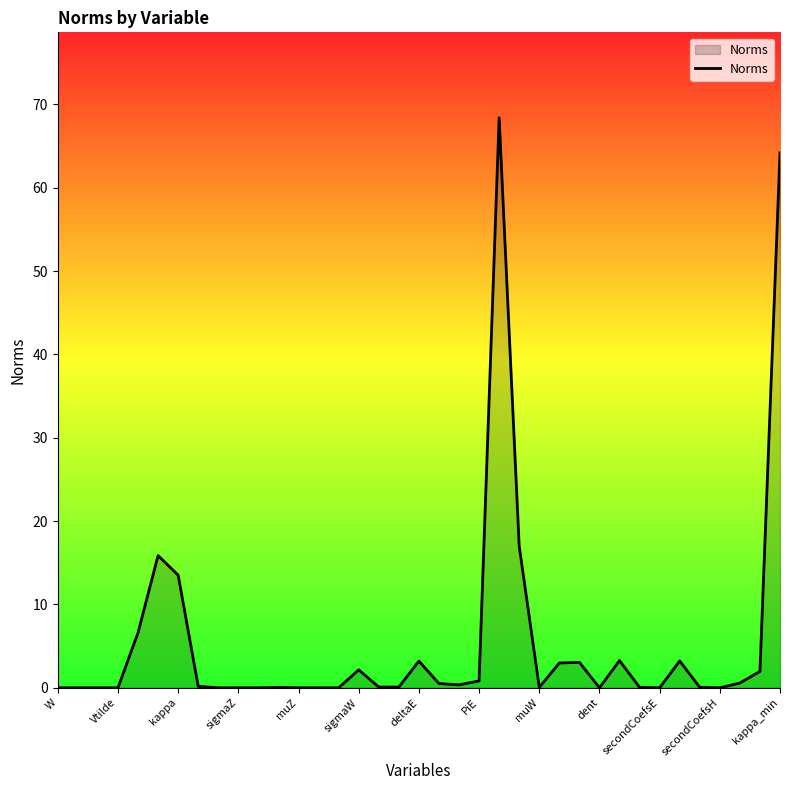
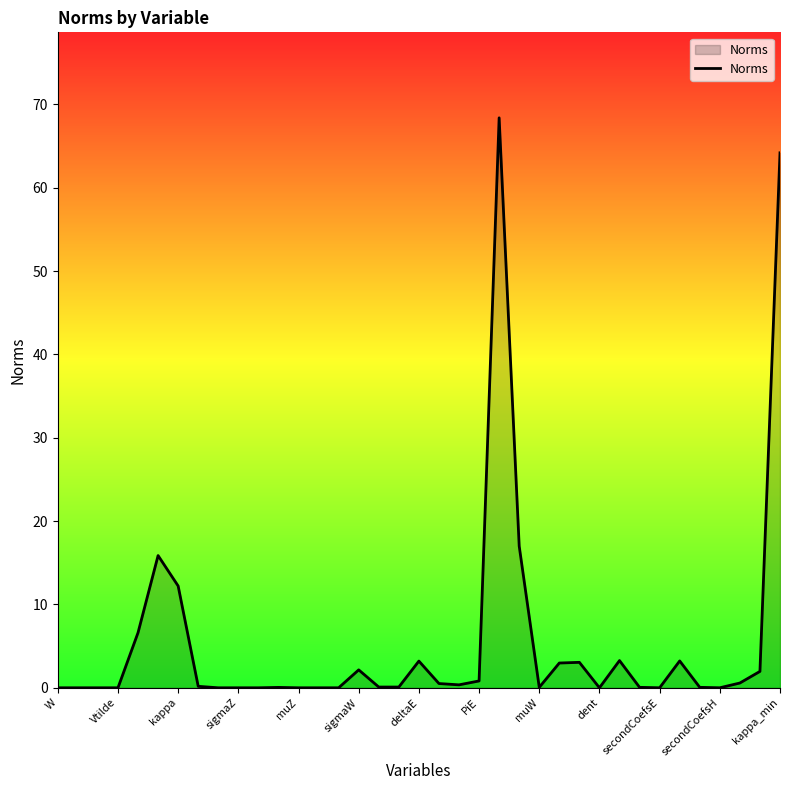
  {
    "W": 0,
    "Vtilde": 0,
-   "kappa": 14,
+   "kappa": 12,
    "sigmaZ": 0,
    "muZ": 0,
    "sigmaW": 2,
    "deltaE": 3,
    "PiE": 1,
    "muW": 0,
    "dent": 0,
    "secondCoefsE": 0,
    "secondCoefsH": 0,
    "kappa_min": 64
  }
